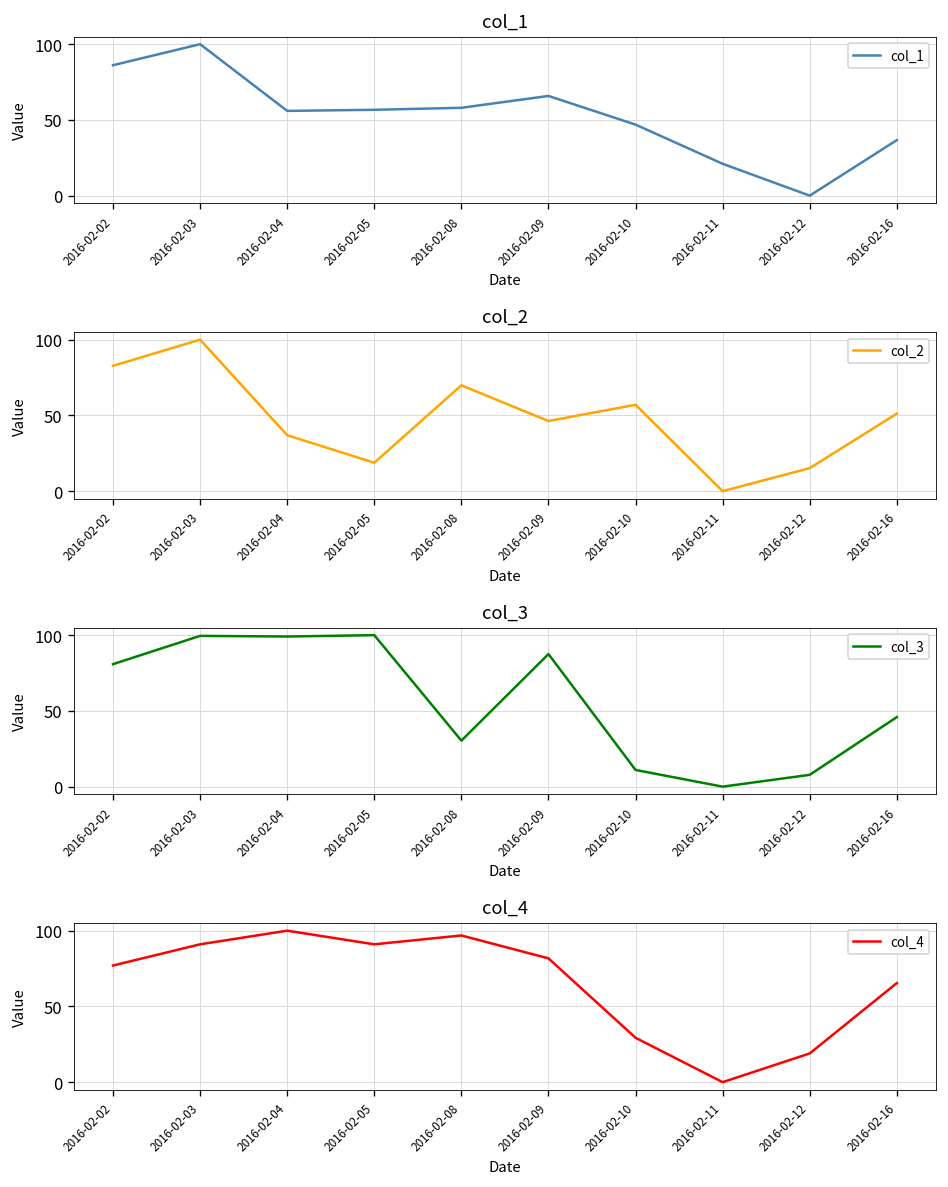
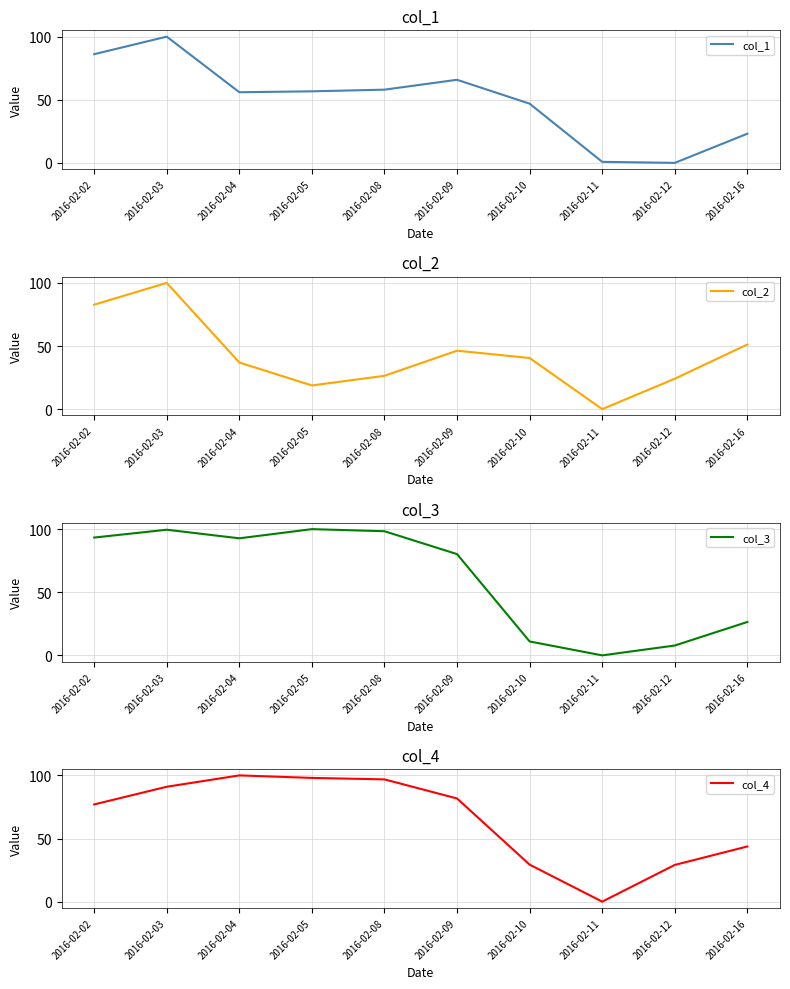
  {
    "col_1": {
      "2016-02-02": 86,
      "2016-02-03": 100,
      "2016-02-04": 56,
      "2016-02-05": 57,
      "2016-02-08": 58,
      "2016-02-09": 66,
      "2016-02-10": 47,
-     "2016-02-11": 21,
+     "2016-02-11": 1,
      "2016-02-12": 0,
-     "2016-02-16": 37
+     "2016-02-16": 23
    },
    "col_2": {
      "2016-02-02": 83,
      "2016-02-03": 100,
      "2016-02-04": 37,
      "2016-02-05": 19,
-     "2016-02-08": 70,
+     "2016-02-08": 26,
      "2016-02-09": 46,
-     "2016-02-10": 57,
+     "2016-02-10": 41,
      "2016-02-11": 0,
-     "2016-02-12": 15,
+     "2016-02-12": 24,
      "2016-02-16": 51
    },
    "col_3": {
-     "2016-02-02": 81,
+     "2016-02-02": 93,
      "2016-02-03": 100,
-     "2016-02-04": 99,
+     "2016-02-04": 93,
      "2016-02-05": 100,
-     "2016-02-08": 30,
-     "2016-02-09": 88,
+     "2016-02-08": 98,
+     "2016-02-09": 80,
      "2016-02-10": 11,
      "2016-02-11": 0,
      "2016-02-12": 8,
-     "2016-02-16": 46
+     "2016-02-16": 26
    },
    "col_4": {
      "2016-02-02": 77,
      "2016-02-03": 91,
      "2016-02-04": 100,
-     "2016-02-05": 91,
+     "2016-02-05": 98,
      "2016-02-08": 97,
      "2016-02-09": 82,
      "2016-02-10": 29,
      "2016-02-11": 0,
-     "2016-02-12": 19,
-     "2016-02-16": 65
+     "2016-02-12": 29,
+     "2016-02-16": 44
    }
  }
